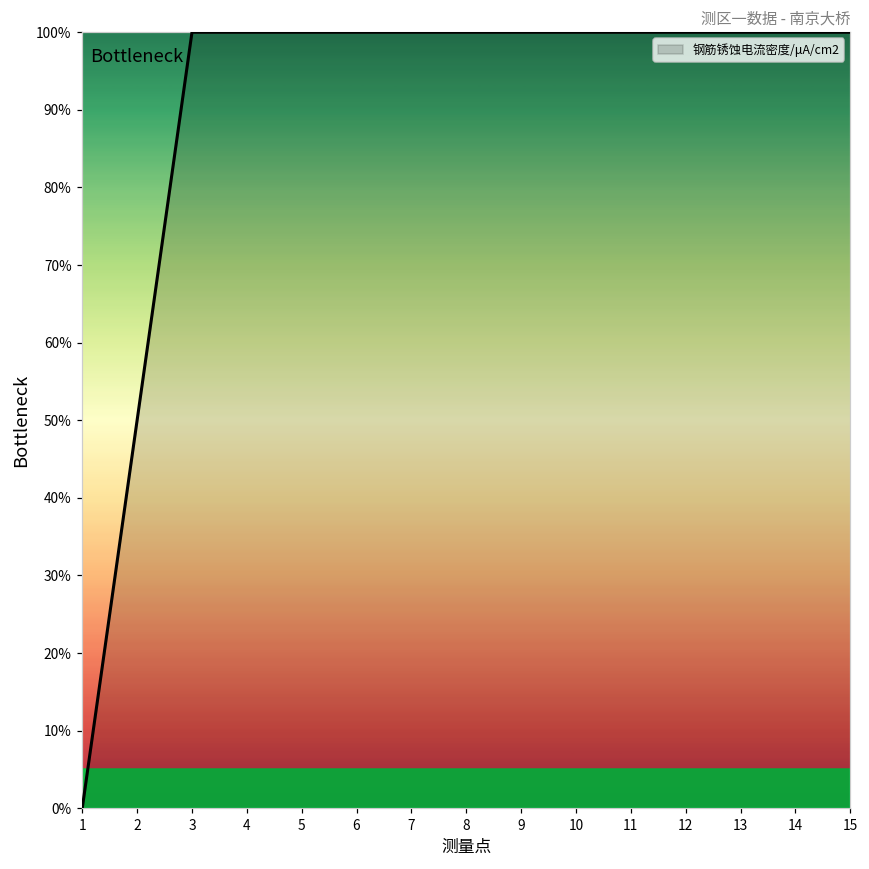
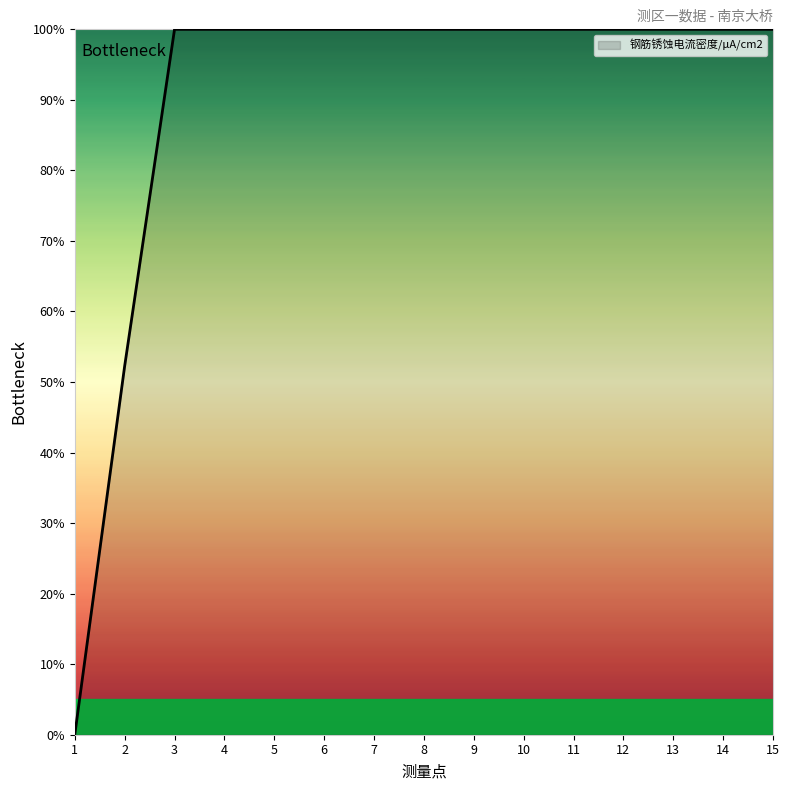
  {
-   "2": "50%",
+   "2": "52%",
    "3": "100%",
    "4": "100%",
    "5": "100%",
    "6": "100%",
    "7": "100%",
    "8": "100%",
    "9": "100%",
    "10": "100%",
    "11": "100%",
    "12": "100%",
    "13": "100%",
    "14": "100%",
    "15": "100%"
  }
